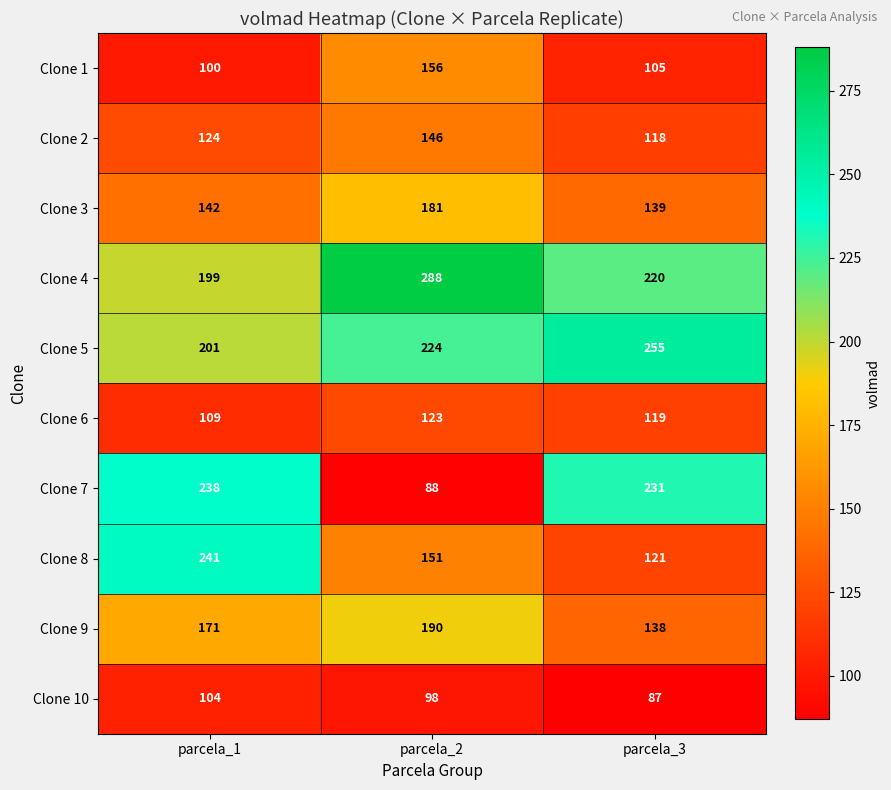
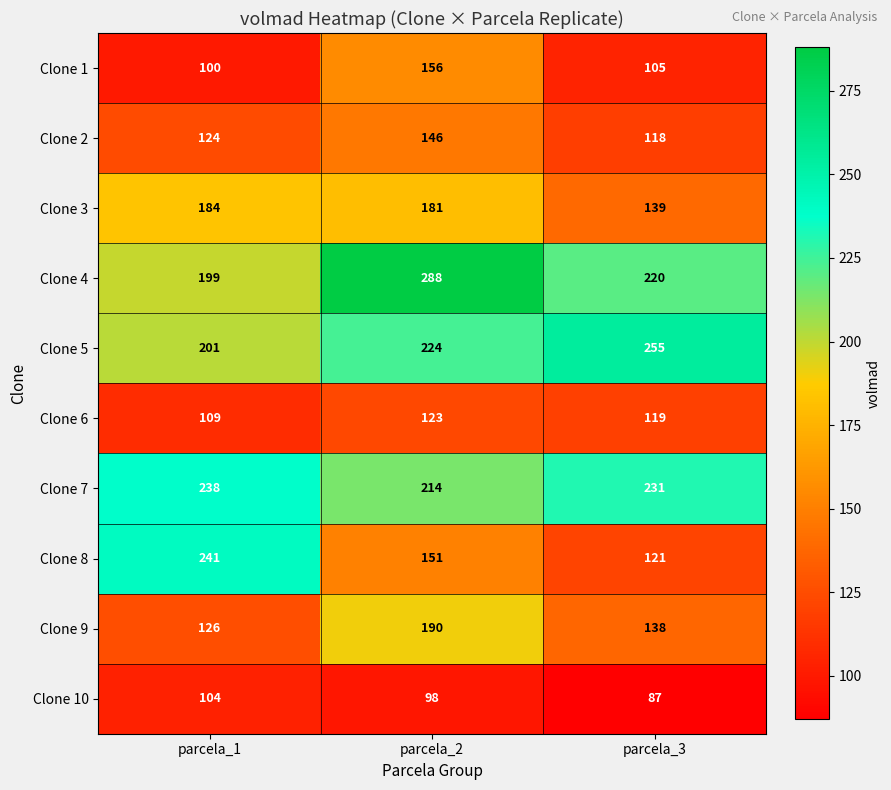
  {
    "Clone 1": {
      "parcela_1": 100,
      "parcela_2": 156,
      "parcela_3": 105
    },
    "Clone 2": {
      "parcela_1": 124,
      "parcela_2": 146,
      "parcela_3": 118
    },
    "Clone 3": {
-     "parcela_1": 142,
+     "parcela_1": 184,
      "parcela_2": 181,
      "parcela_3": 139
    },
    "Clone 4": {
      "parcela_1": 199,
      "parcela_2": 288,
      "parcela_3": 220
    },
    "Clone 5": {
      "parcela_1": 201,
      "parcela_2": 224,
      "parcela_3": 255
    },
    "Clone 6": {
      "parcela_1": 109,
      "parcela_2": 123,
      "parcela_3": 119
    },
    "Clone 7": {
      "parcela_1": 238,
-     "parcela_2": 88,
+     "parcela_2": 214,
      "parcela_3": 231
    },
    "Clone 8": {
      "parcela_1": 241,
      "parcela_2": 151,
      "parcela_3": 121
    },
    "Clone 9": {
-     "parcela_1": 171,
+     "parcela_1": 126,
      "parcela_2": 190,
      "parcela_3": 138
    },
    "Clone 10": {
      "parcela_1": 104,
      "parcela_2": 98,
      "parcela_3": 87
    }
  }
